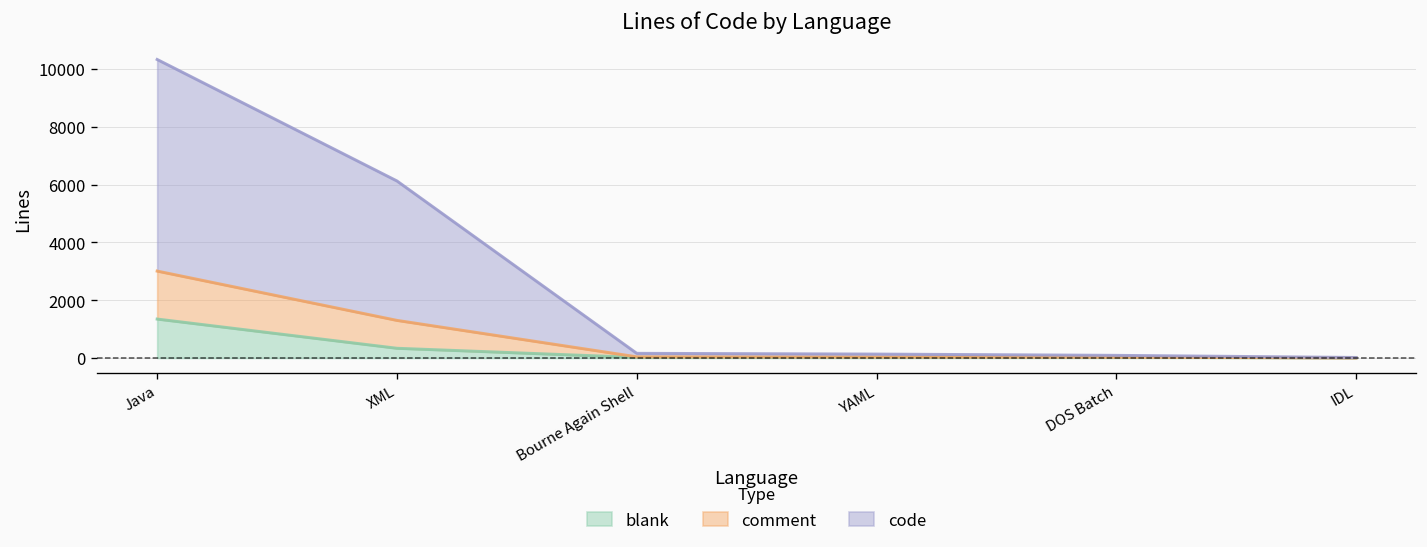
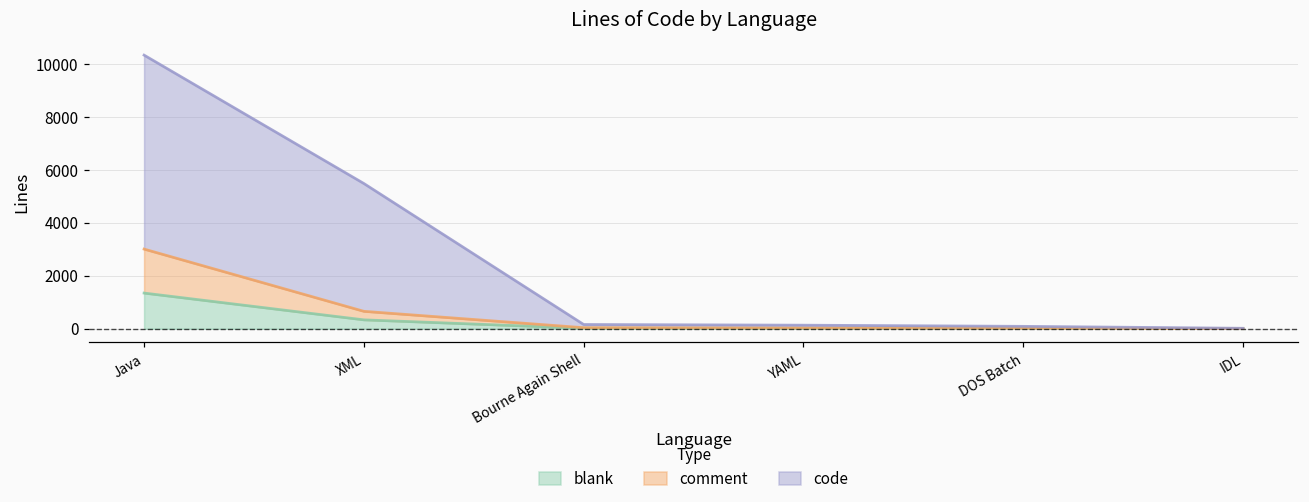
  {
    "comment": {
      "Java": 1700,
-     "XML": 1000
+     "XML": 300
    }
  }
